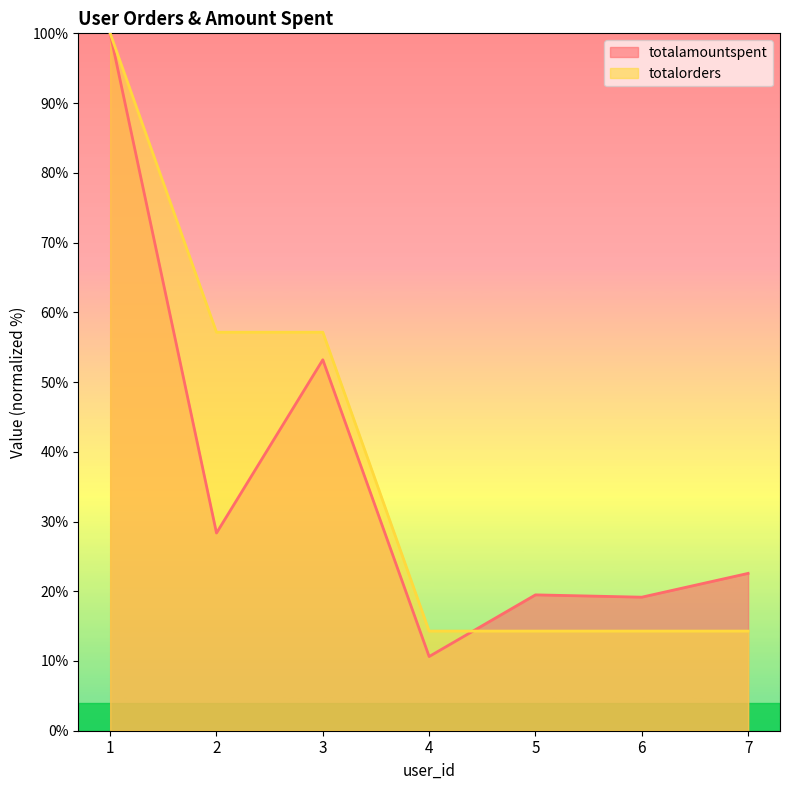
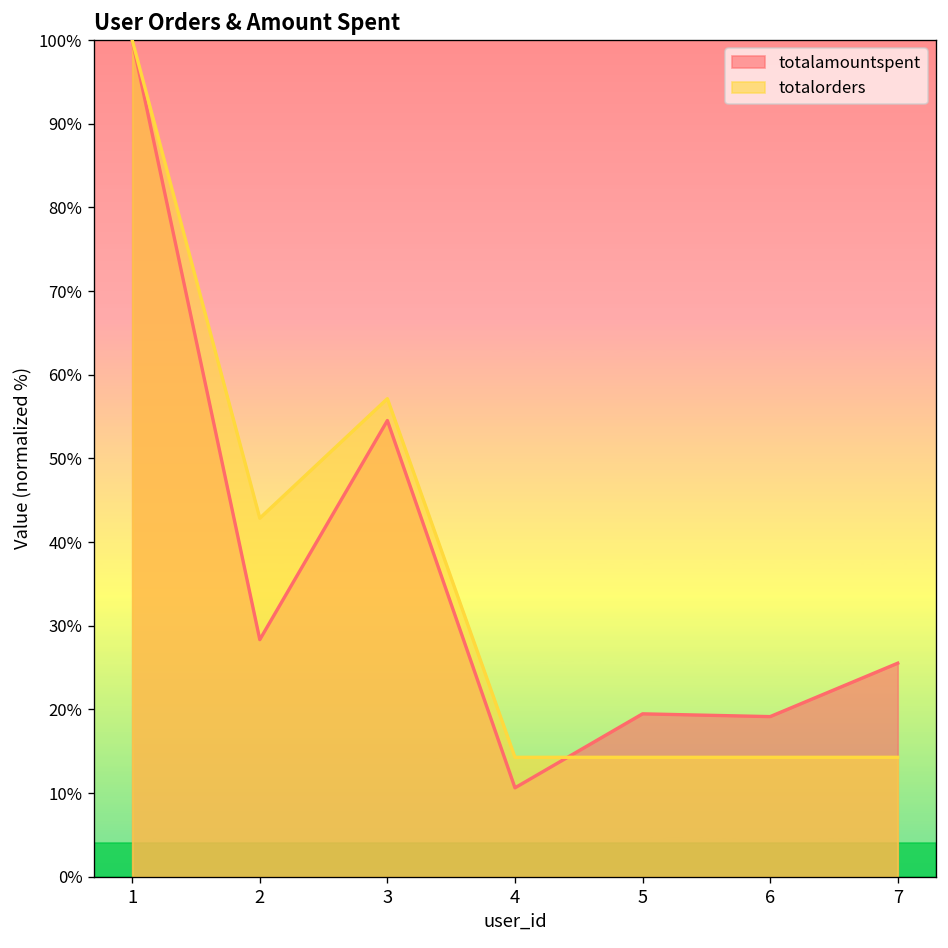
  {
    "totalamountspent": {
      "2": "28%",
-     "3": "53%",
+     "3": "55%",
      "4": "11%",
      "5": "19%",
      "6": "19%",
-     "7": "23%"
+     "7": "26%"
    },
    "totalorders": {
-     "2": "57%",
+     "2": "43%",
      "3": "57%",
      "4": "14%",
      "5": "14%",
      "6": "14%",
      "7": "14%"
    }
  }
